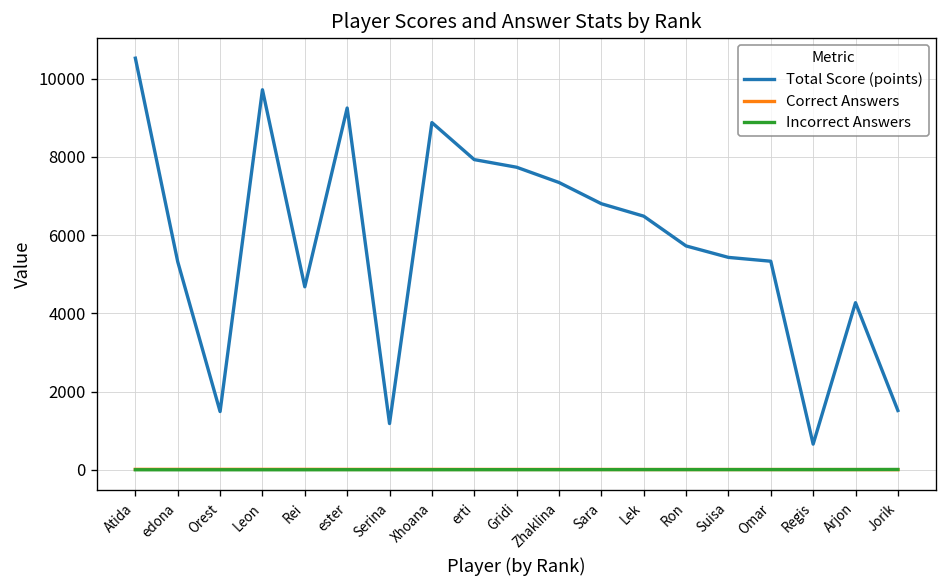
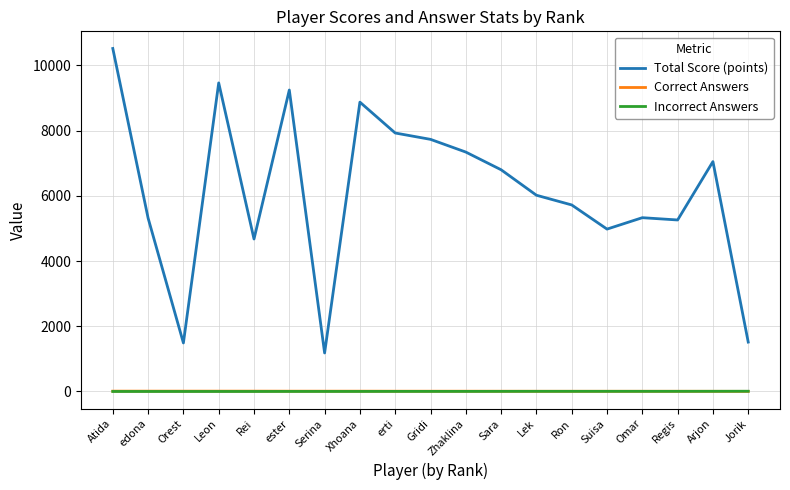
  {
    "Total Score (points)": {
      "Atida": 10500,
      "edona": 5300,
      "Orest": 1500,
-     "Leon": 9700,
+     "Leon": 9500,
      "Rei": 4700,
      "ester": 9200,
      "Serina": 1200,
      "Xhoana": 8900,
      "erti": 7900,
      "Gridi": 7700,
      "Zhaklina": 7300,
      "Sara": 6800,
-     "Lek": 6500,
+     "Lek": 6000,
      "Ron": 5700,
-     "Suisa": 5400,
+     "Suisa": 5000,
      "Omar": 5300,
-     "Regis": 700,
-     "Arjon": 4300,
+     "Regis": 5300,
+     "Arjon": 7100,
      "Jorik": 1500
    }
  }
